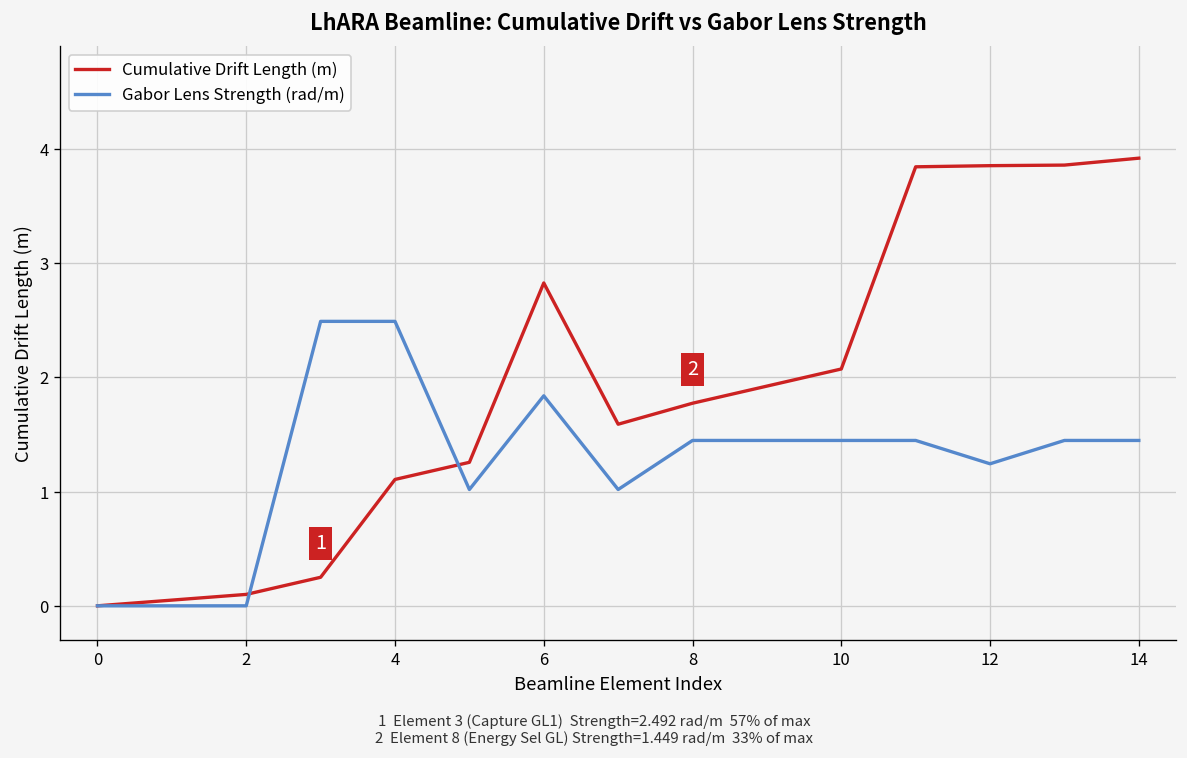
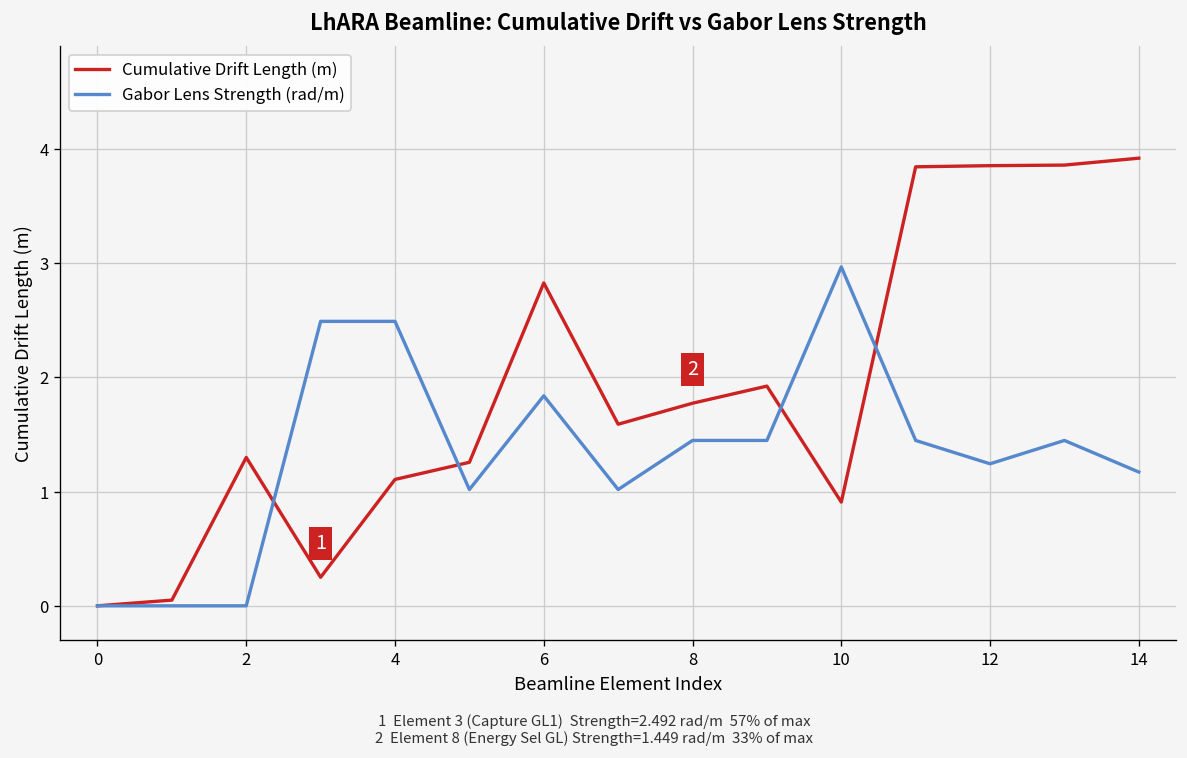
  {
    "Cumulative Drift Length (m)": {
-     "2": 0.1,
+     "2": 1.3,
      "4": 1.1,
      "6": 2.8,
-     "10": 2.1,
+     "10": 0.9,
      "12": 3.9,
      "14": 3.9
    },
    "Gabor Lens Strength (rad/m)": {
      "2": 0.0,
      "4": 2.5,
      "6": 1.8,
      "8": 1.4,
-     "10": 1.4,
+     "10": 3.0,
      "12": 1.2,
-     "14": 1.4
+     "14": 1.2
    }
  }
